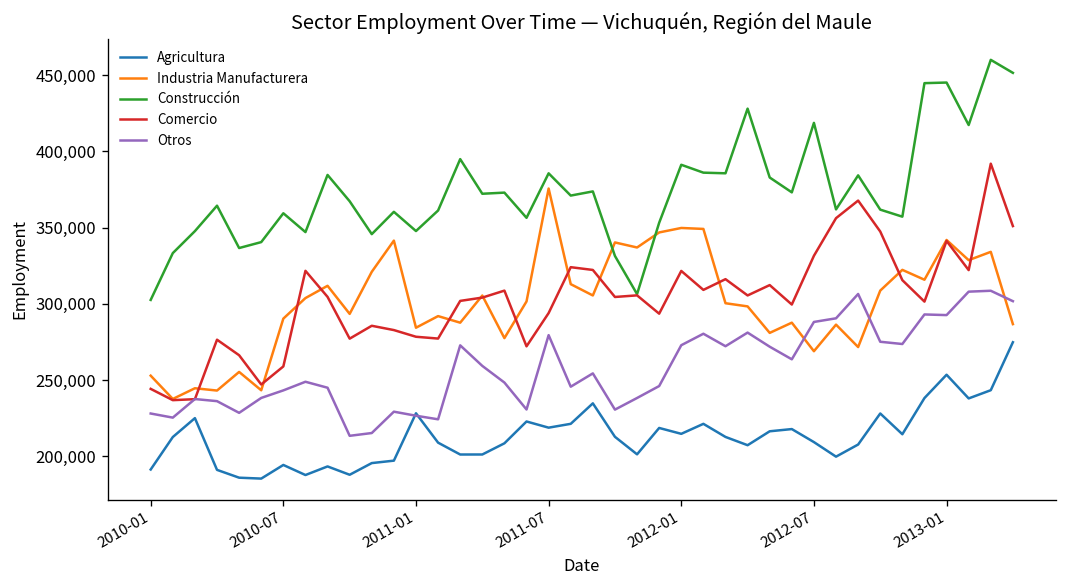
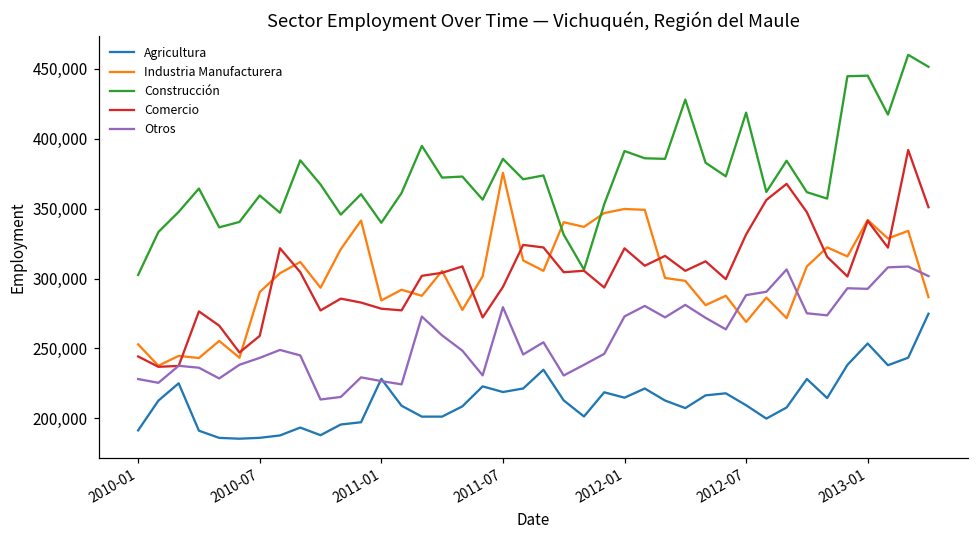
  {
    "Agricultura": {
      "2010-01": "191,000",
-     "2010-07": "194,000",
+     "2010-07": "186,000",
      "2011-07": "219,000",
      "2012-01": "215,000",
      "2012-07": "209,000",
      "2013-01": "254,000"
    },
    "Industria Manufacturera": {
      "2010-01": "253,000",
      "2010-07": "290,000",
      "2011-01": "284,000",
      "2011-07": "376,000",
      "2012-01": "350,000",
      "2012-07": "269,000"
    },
    "Construcción": {
      "2010-01": "303,000",
      "2010-07": "359,000",
-     "2011-01": "348,000",
+     "2011-01": "340,000",
      "2011-07": "386,000",
      "2012-01": "391,000",
      "2012-07": "419,000",
      "2013-01": "445,000"
    },
    "Comercio": {
      "2010-01": "244,000",
      "2010-07": "259,000",
      "2011-01": "278,000",
      "2011-07": "294,000",
      "2012-01": "322,000",
      "2012-07": "332,000"
    },
    "Otros": {
      "2010-01": "228,000",
      "2010-07": "243,000",
      "2011-07": "280,000",
      "2012-01": "273,000",
      "2012-07": "288,000",
      "2013-01": "293,000"
    }
  }
